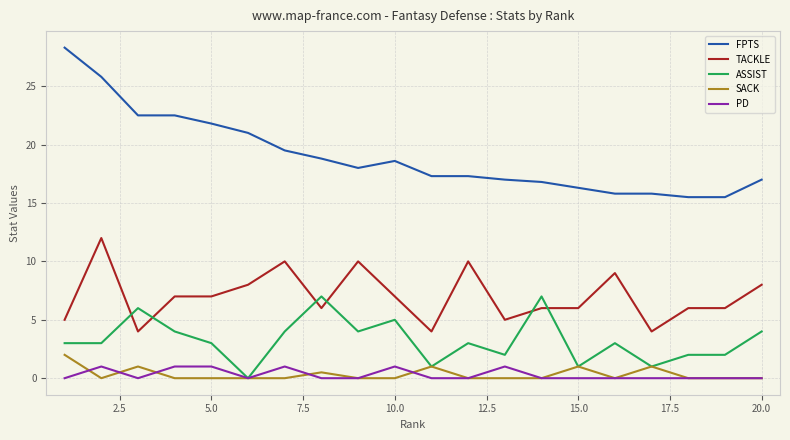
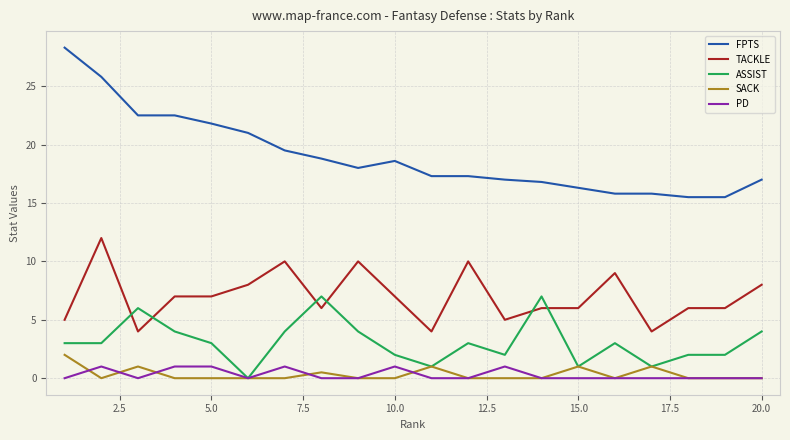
  {
    "FPTS": {
      "5.0": 22,
      "10.0": 18.6,
      "15.0": 16.3,
      "20.0": 17
    },
    "TACKLE": {
      "5.0": 7,
      "10.0": 7,
      "15.0": 6,
      "20.0": 8
    },
    "ASSIST": {
      "5.0": 3,
-     "10.0": 5,
+     "10.0": 2,
      "20.0": 4
    },
    "SACK": {
      "5.0": 0,
      "10.0": 0
    },
    "PD": {
      "5.0": 1,
      "10.0": 1,
      "15.0": 0
    }
  }
